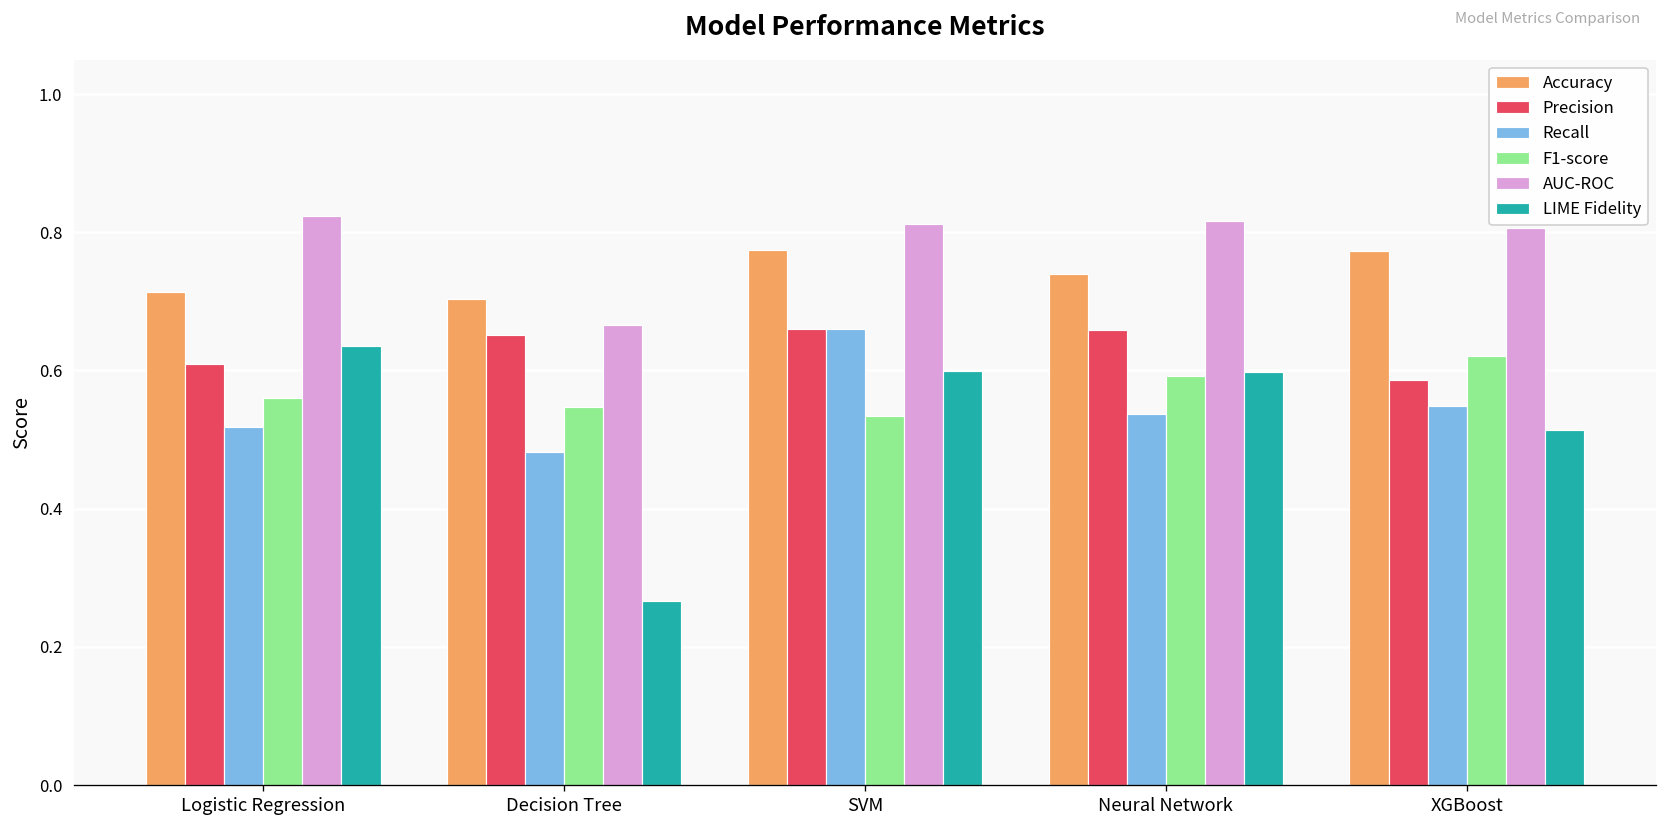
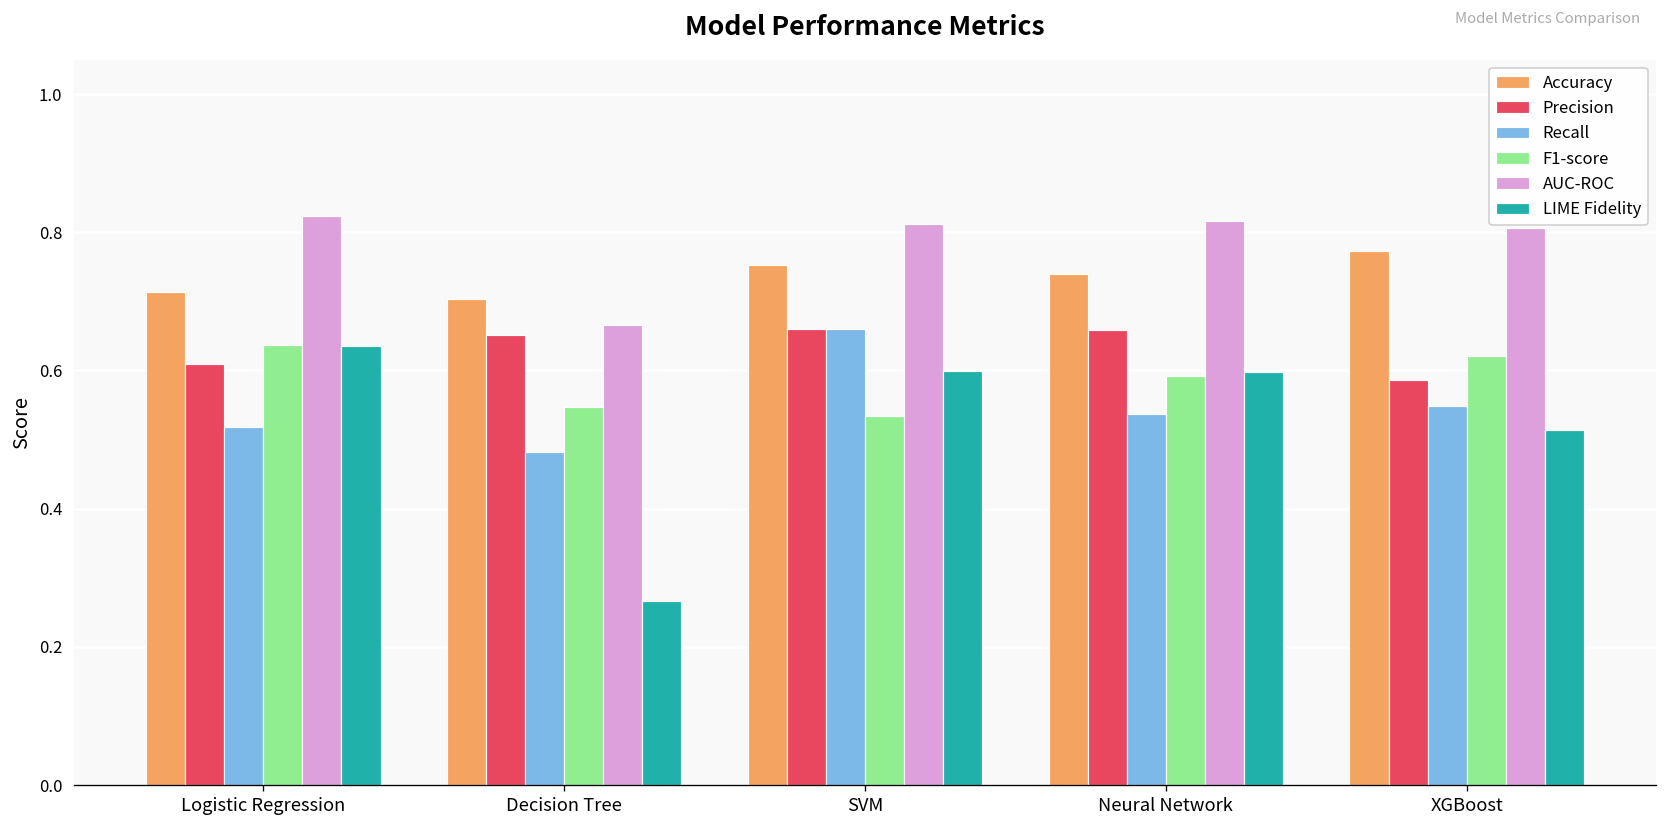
  {
    "Accuracy": {
      "Logistic Regression": 0.71,
      "Decision Tree": 0.70,
-     "SVM": 0.77,
+     "SVM": 0.75,
      "Neural Network": 0.74,
      "XGBoost": 0.77
    },
    "Precision": {
      "Logistic Regression": 0.61,
      "Decision Tree": 0.65,
      "SVM": 0.66,
      "Neural Network": 0.66,
      "XGBoost": 0.59
    },
    "Recall": {
      "Logistic Regression": 0.52,
      "Decision Tree": 0.48,
      "SVM": 0.66,
      "Neural Network": 0.54,
      "XGBoost": 0.55
    },
    "F1-score": {
-     "Logistic Regression": 0.56,
+     "Logistic Regression": 0.64,
      "Decision Tree": 0.55,
      "SVM": 0.53,
      "Neural Network": 0.59,
      "XGBoost": 0.62
    },
    "AUC-ROC": {
      "Logistic Regression": 0.82,
      "Decision Tree": 0.67,
      "SVM": 0.81,
      "Neural Network": 0.82,
      "XGBoost": 0.81
    },
    "LIME Fidelity": {
      "Logistic Regression": 0.64,
      "Decision Tree": 0.27,
      "SVM": 0.60,
      "Neural Network": 0.60,
      "XGBoost": 0.51
    }
  }
